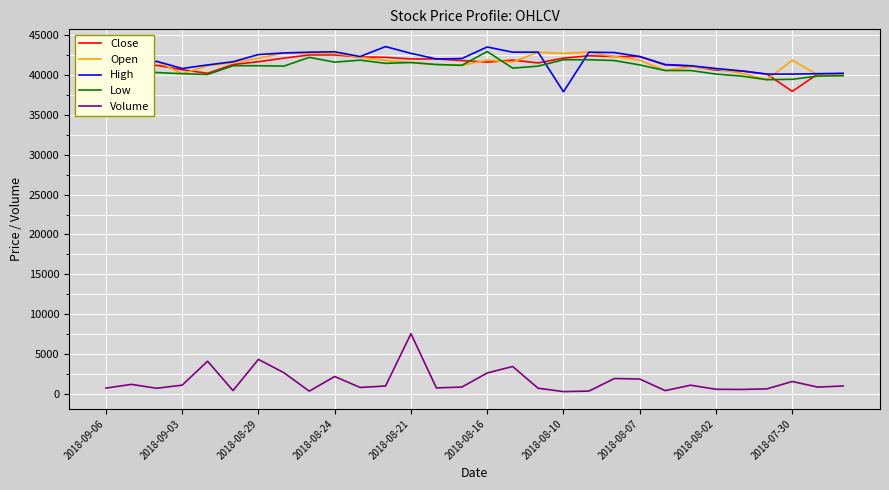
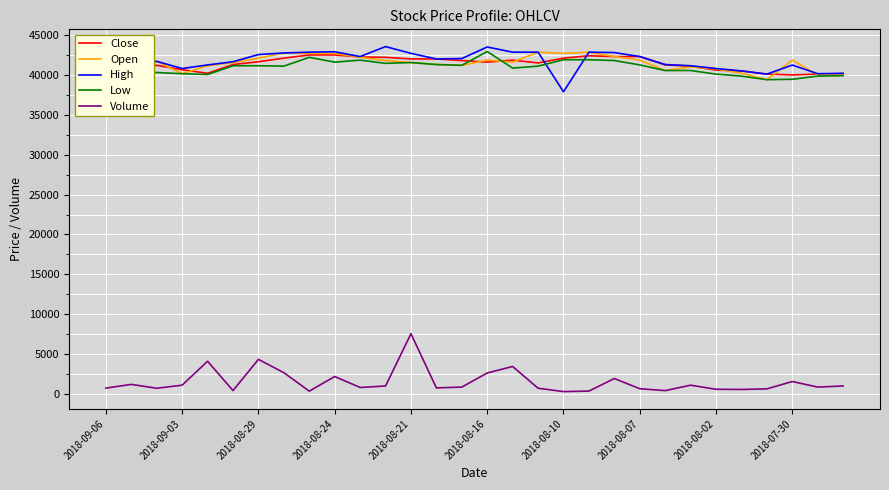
  {
    "Close": {
      "2018-08-29": 42000,
      "2018-08-21": 42000,
-     "2018-07-30": 38000
+     "2018-07-30": 40000
    },
    "Open": {
      "2018-08-29": 42000,
      "2018-08-10": 43000,
      "2018-08-07": 42000,
      "2018-07-30": 42000
    },
    "High": {
      "2018-08-29": 43000,
      "2018-08-21": 43000,
      "2018-08-16": 44000,
      "2018-08-10": 38000,
-     "2018-07-30": 40000
+     "2018-07-30": 41000
    },
    "Low": {
      "2018-08-29": 41000,
      "2018-08-24": 42000,
      "2018-08-16": 43000,
      "2018-08-07": 41000,
      "2018-08-02": 40000,
      "2018-07-30": 39000
    },
    "Volume": {
      "2018-09-06": 1000,
      "2018-09-03": 1000,
      "2018-08-29": 4000,
      "2018-08-24": 2000,
      "2018-08-21": 8000,
      "2018-08-16": 3000,
      "2018-08-10": 0,
-     "2018-08-07": 2000,
+     "2018-08-07": 1000,
      "2018-08-02": 1000,
      "2018-07-30": 2000
    }
  }
